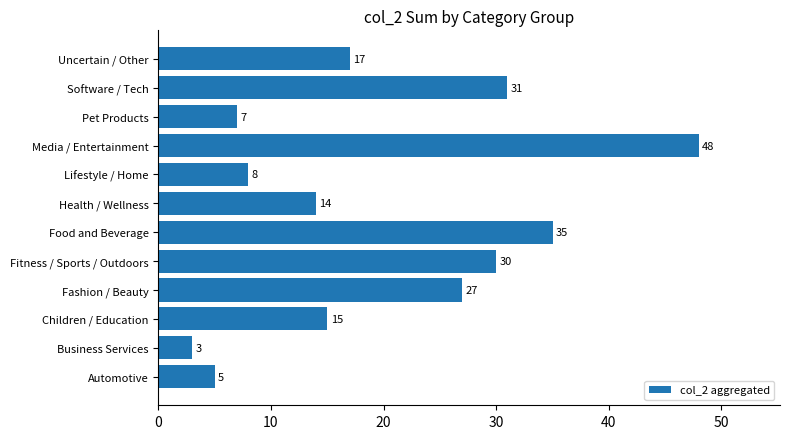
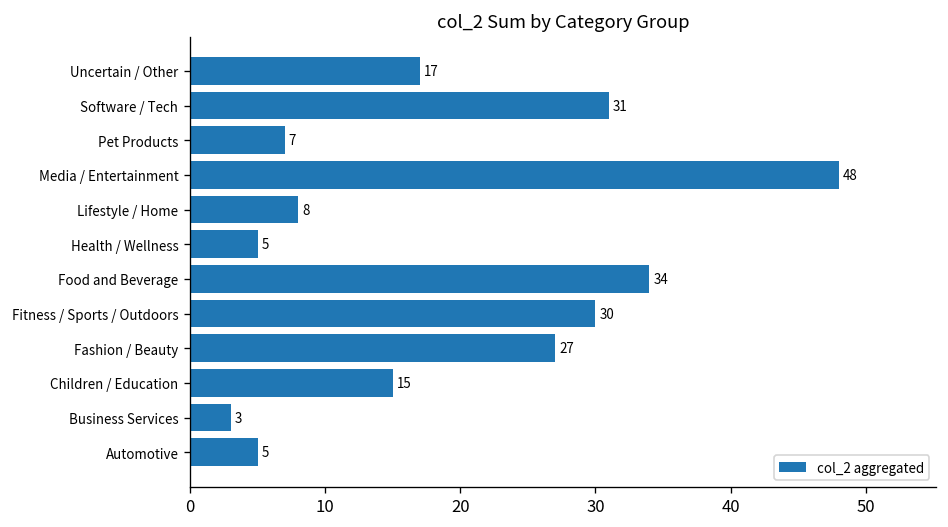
  {
    "Uncertain / Other": 17,
    "Software / Tech": 31,
    "Pet Products": 7,
    "Media / Entertainment": 48,
    "Lifestyle / Home": 8,
-   "Health / Wellness": 14,
-   "Food and Beverage": 35,
+   "Health / Wellness": 5,
+   "Food and Beverage": 34,
    "Fitness / Sports / Outdoors": 30,
    "Fashion / Beauty": 27,
    "Children / Education": 15,
    "Business Services": 3,
    "Automotive": 5
  }
